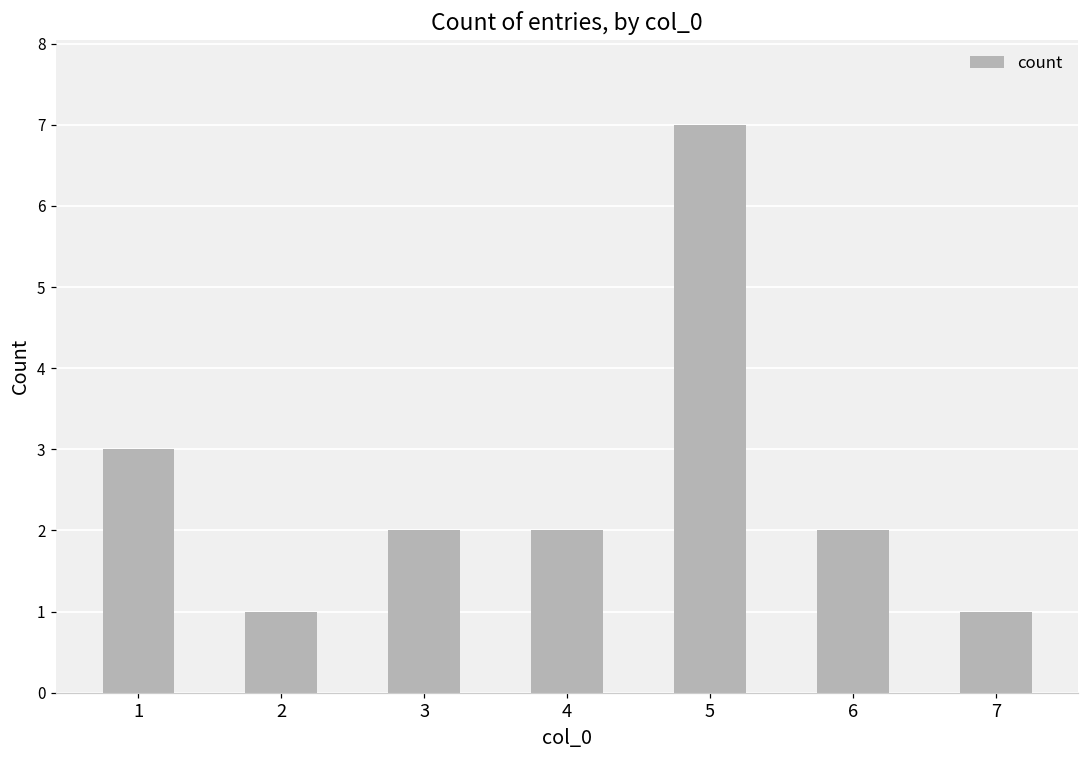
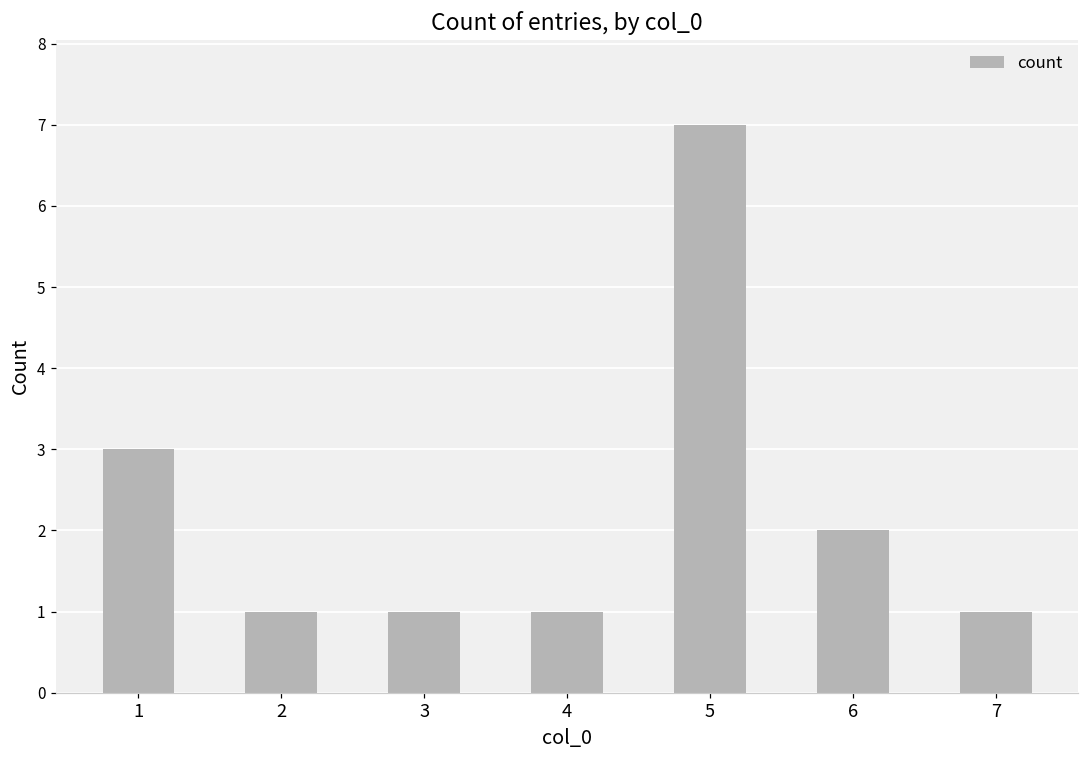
  {
    "1": 3,
    "2": 1,
-   "3": 2,
-   "4": 2,
+   "3": 1,
+   "4": 1,
    "5": 7,
    "6": 2,
    "7": 1
  }
